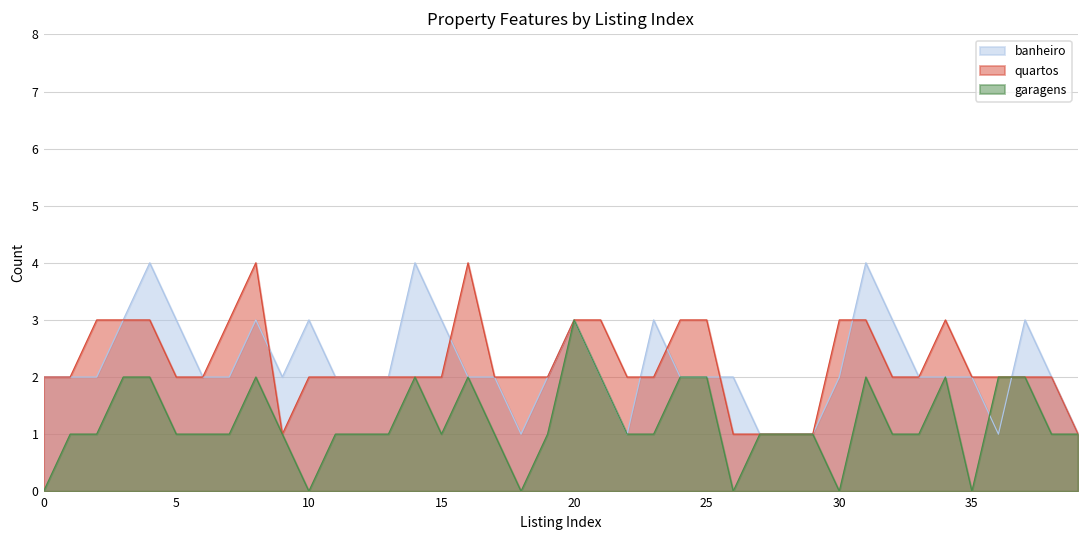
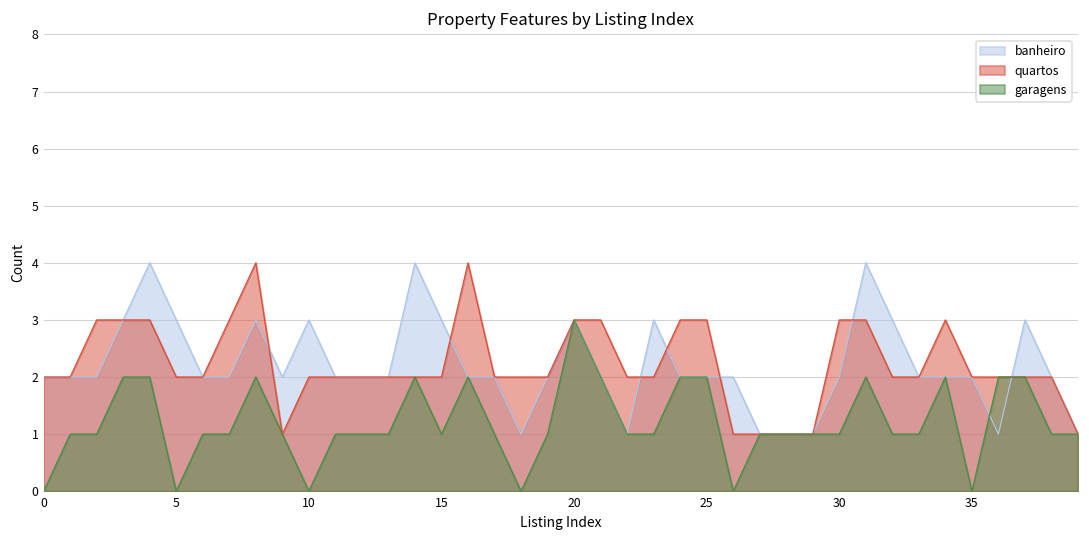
  {
    "banheiro": {
      "5": 3,
      "10": 3,
      "15": 3,
      "30": 2
    },
    "quartos": {
      "5": 2,
      "10": 2,
      "15": 2,
      "25": 3,
      "30": 3
    },
    "garagens": {
      "0": 0,
-     "5": 1,
+     "5": 0,
      "10": 0,
      "15": 1,
-     "30": 0,
+     "30": 1,
      "35": 0
    }
  }
